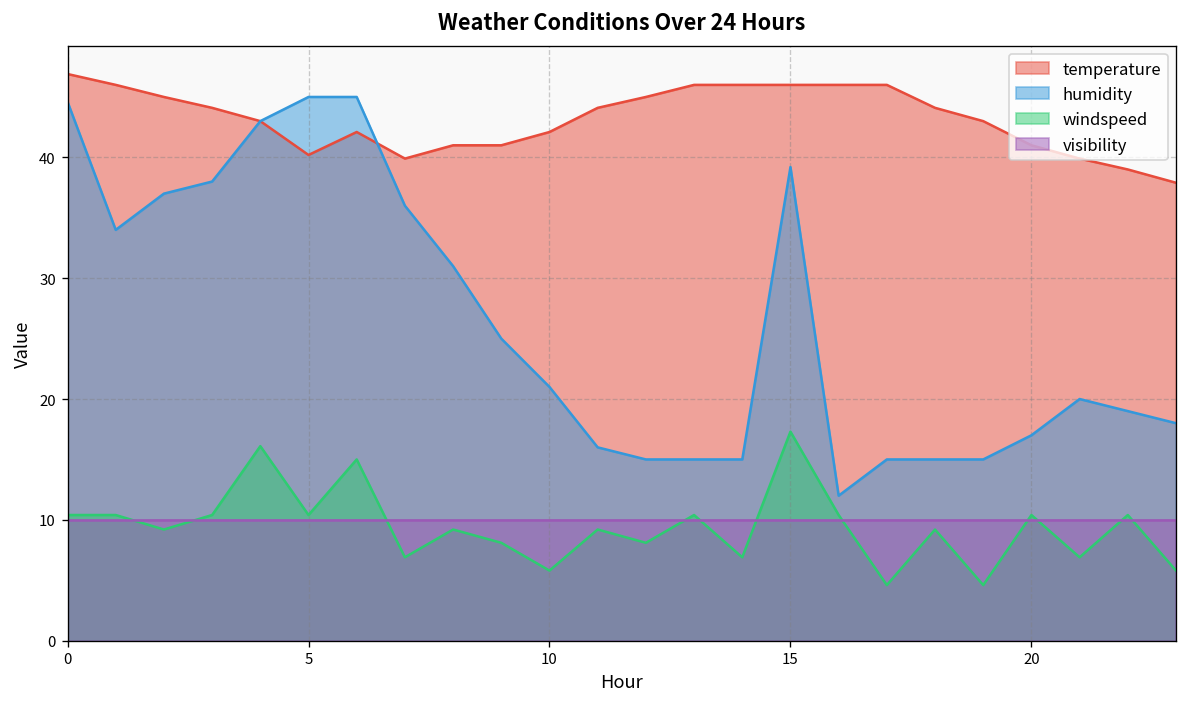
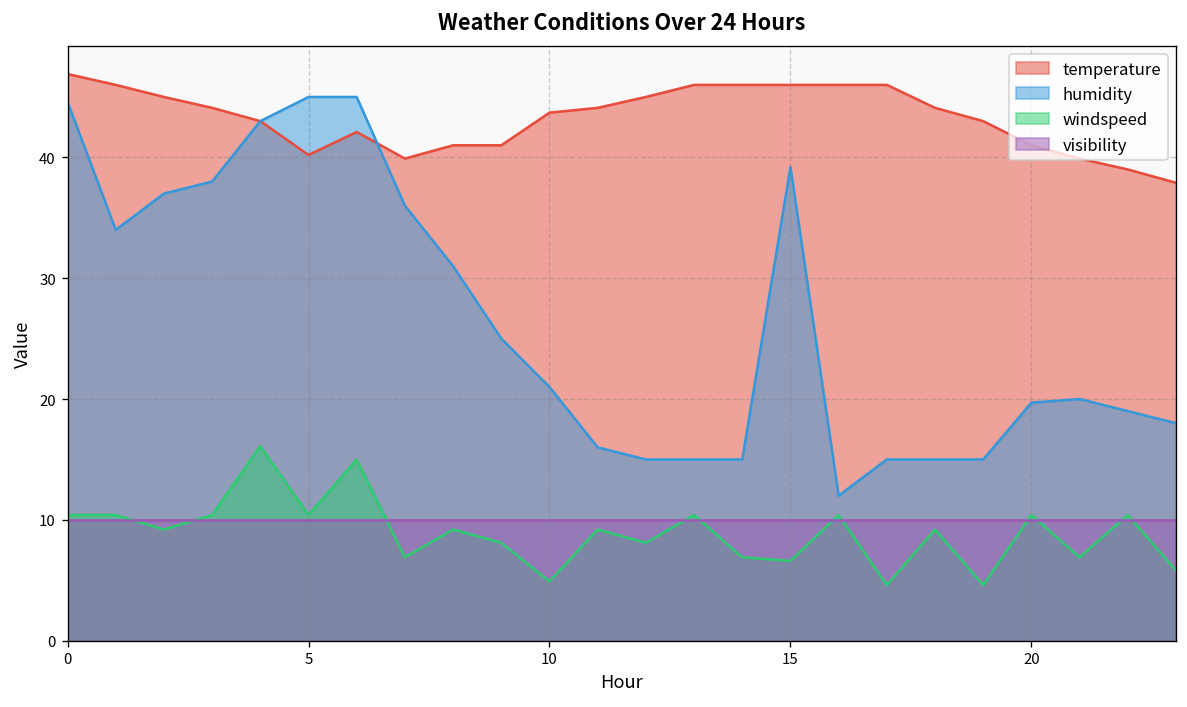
  {
    "temperature": {
      "0": 46.9,
      "5": 40.2,
-     "10": 42.1,
+     "10": 43.7,
      "15": 46.0
    },
    "humidity": {
      "0": 44.6,
      "5": 45.0,
      "10": 21.0,
      "15": 39.2,
-     "20": 17.0
+     "20": 19.7
    },
    "windspeed": {
      "0": 10.4,
      "5": 10.4,
-     "10": 5.8,
-     "15": 17.3,
+     "10": 4.9,
+     "15": 6.6,
      "20": 10.4
    },
    "visibility": {
      "0": 10.0,
      "5": 10.0,
      "10": 10.0,
      "15": 10.0,
      "20": 10.0
    }
  }
